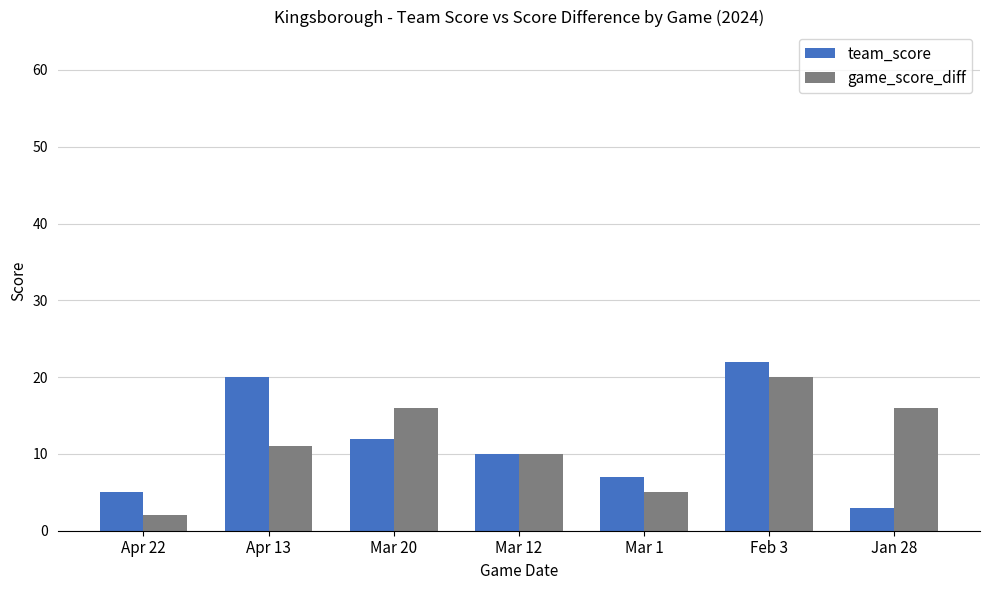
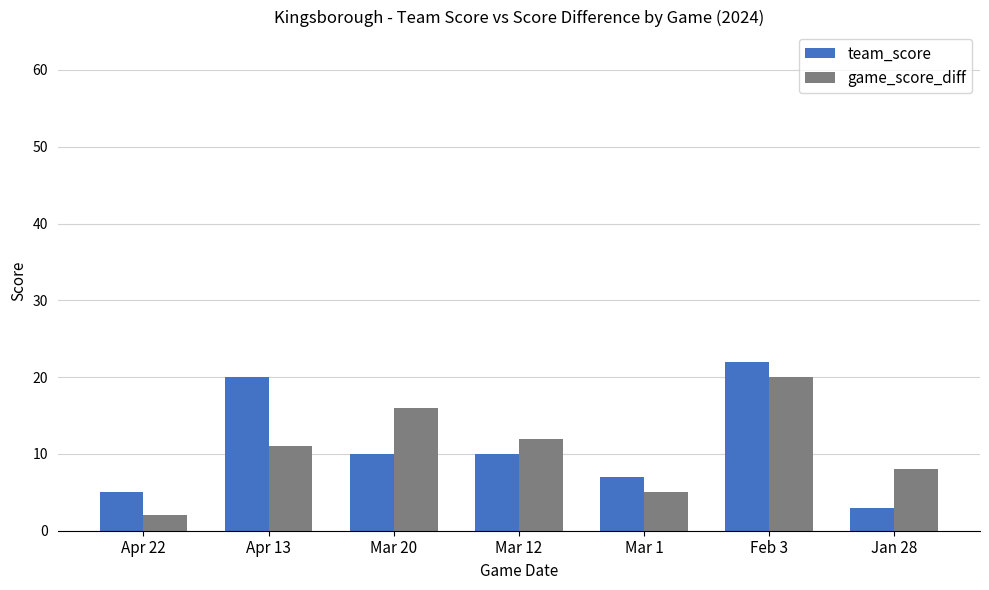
  {
    "team_score": {
      "Apr 22": 5,
      "Apr 13": 20,
-     "Mar 20": 12,
+     "Mar 20": 10,
      "Mar 12": 10,
      "Mar 1": 7,
      "Feb 3": 22,
      "Jan 28": 3
    },
    "game_score_diff": {
      "Apr 22": 2,
      "Apr 13": 11,
      "Mar 20": 16,
-     "Mar 12": 10,
+     "Mar 12": 12,
      "Mar 1": 5,
      "Feb 3": 20,
-     "Jan 28": 16
+     "Jan 28": 8
    }
  }
